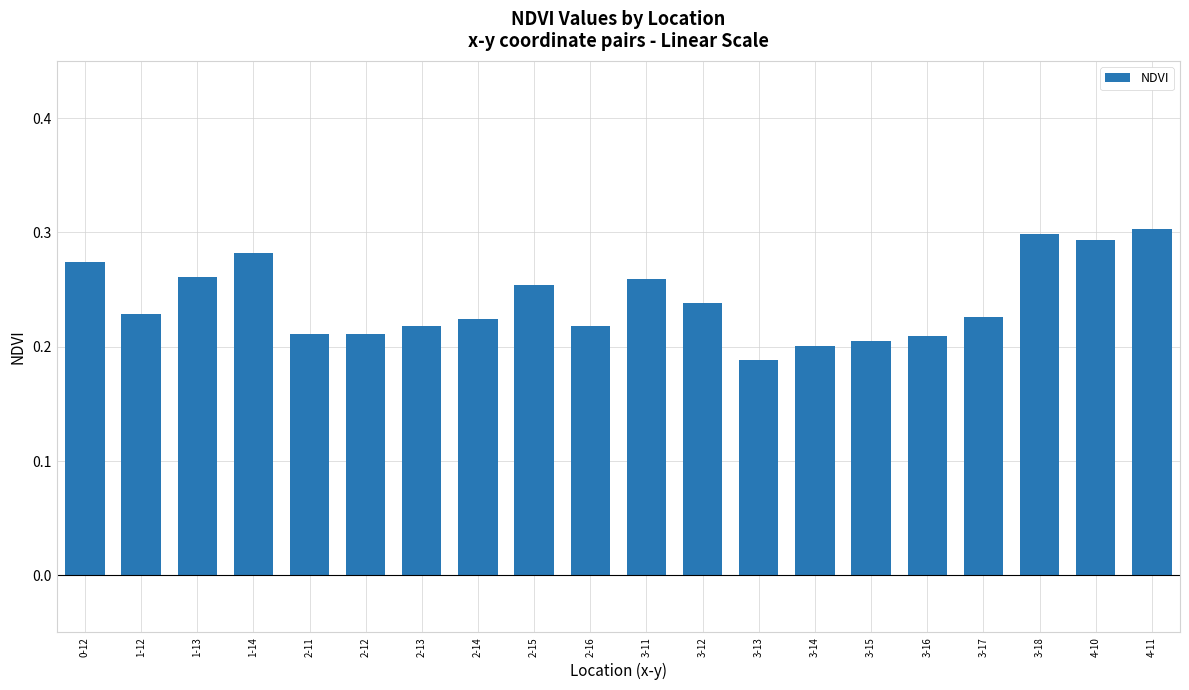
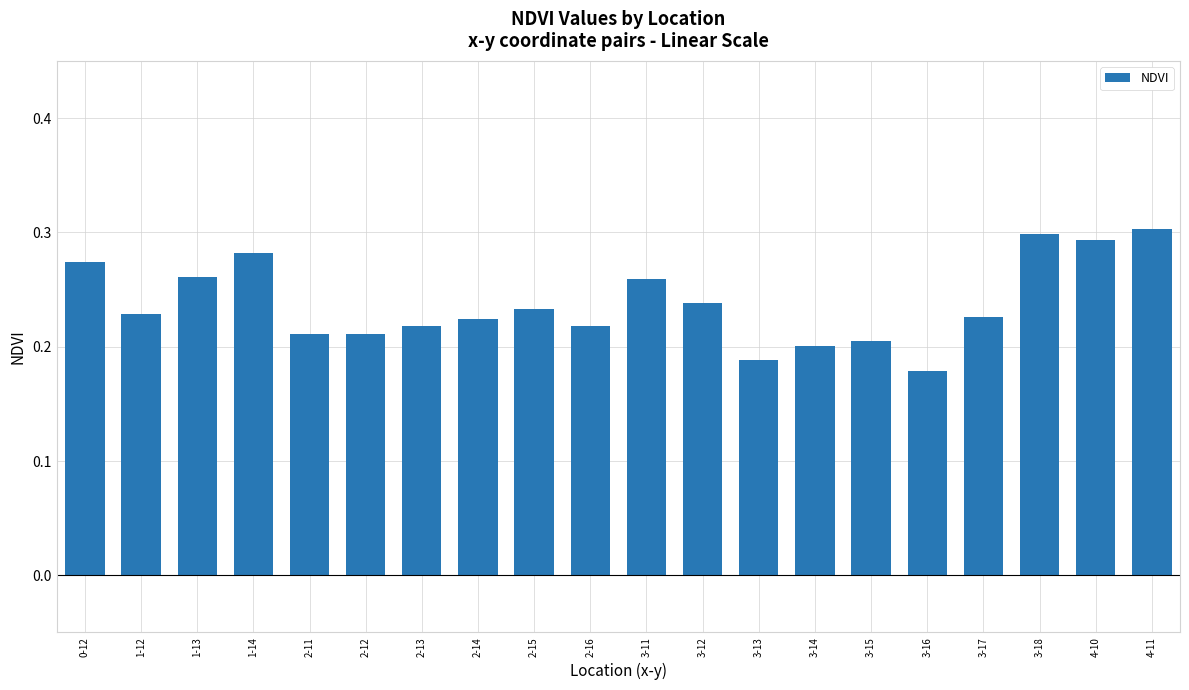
  {
    "0-12": 0.274,
    "1-12": 0.229,
    "1-13": 0.261,
    "1-14": 0.282,
    "2-11": 0.211,
    "2-12": 0.211,
    "2-13": 0.218,
    "2-14": 0.224,
-   "2-15": 0.254,
+   "2-15": 0.233,
    "2-16": 0.218,
    "3-11": 0.259,
    "3-12": 0.238,
    "3-13": 0.188,
    "3-14": 0.201,
    "3-15": 0.205,
-   "3-16": 0.209,
+   "3-16": 0.179,
    "3-17": 0.226,
    "3-18": 0.299,
    "4-10": 0.293,
    "4-11": 0.303
  }
